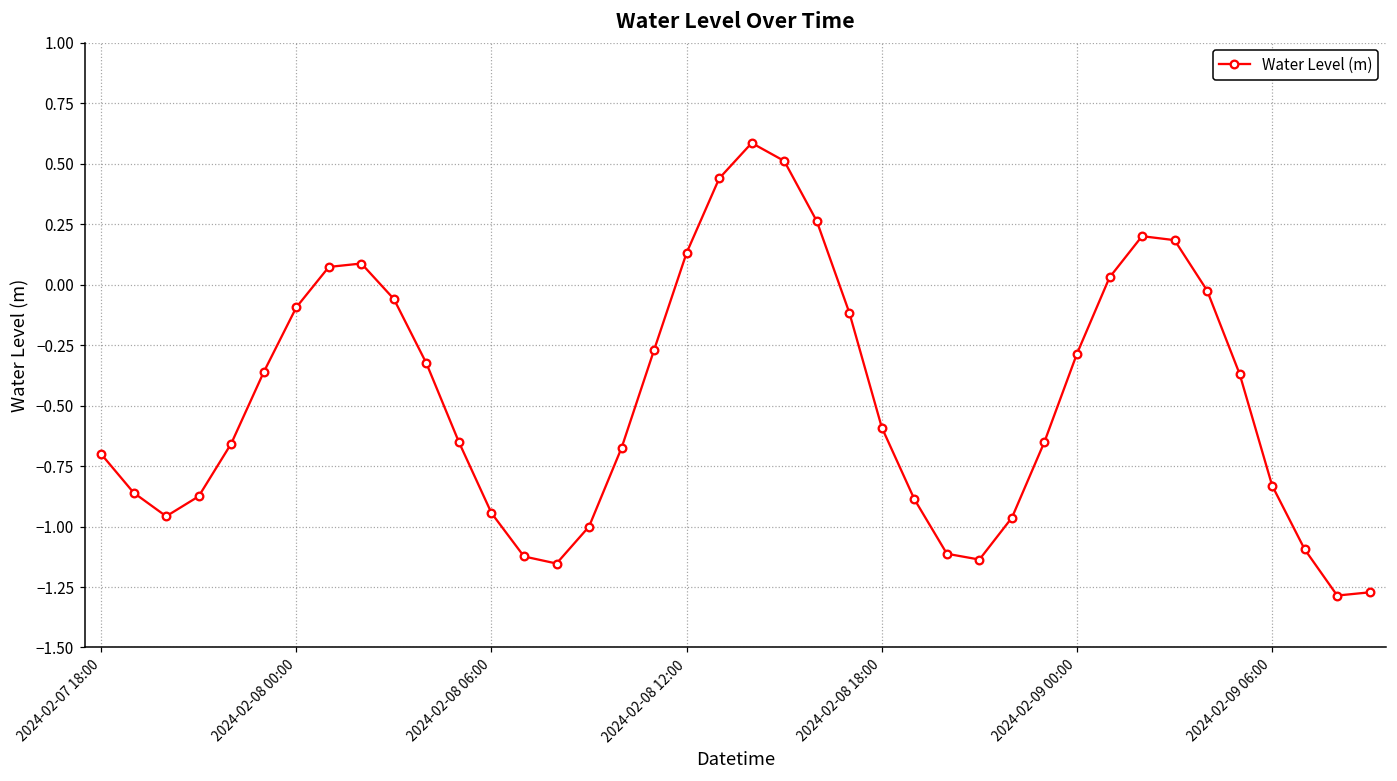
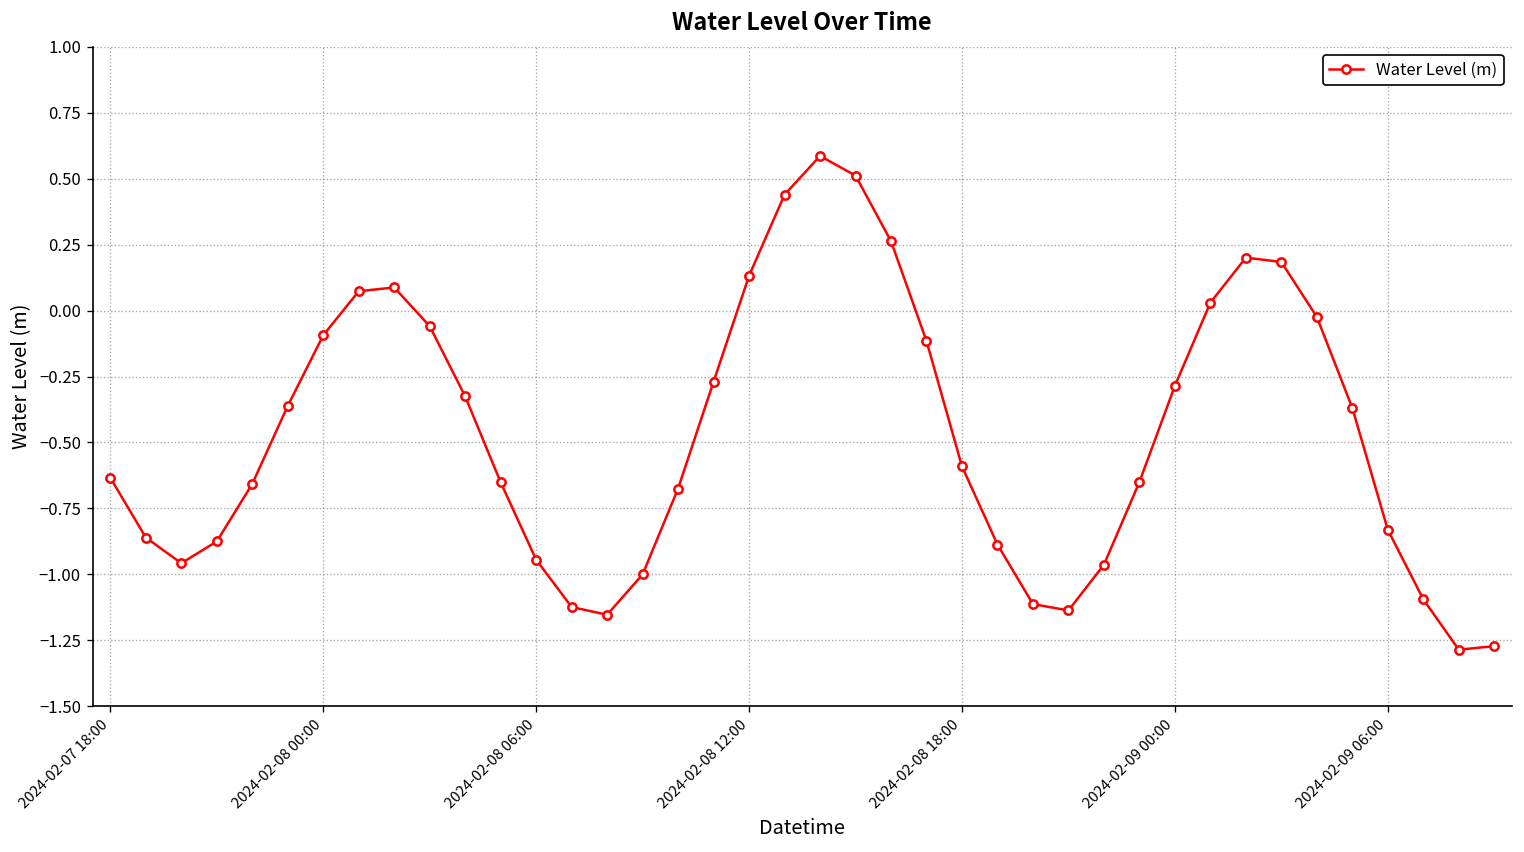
  {
-   "2024-02-07 18:00": -0.70,
+   "2024-02-07 18:00": -0.63,
    "2024-02-08 00:00": -0.09,
    "2024-02-08 06:00": -0.94,
    "2024-02-08 12:00": 0.13,
    "2024-02-08 18:00": -0.59,
    "2024-02-09 00:00": -0.29,
    "2024-02-09 06:00": -0.83
  }
